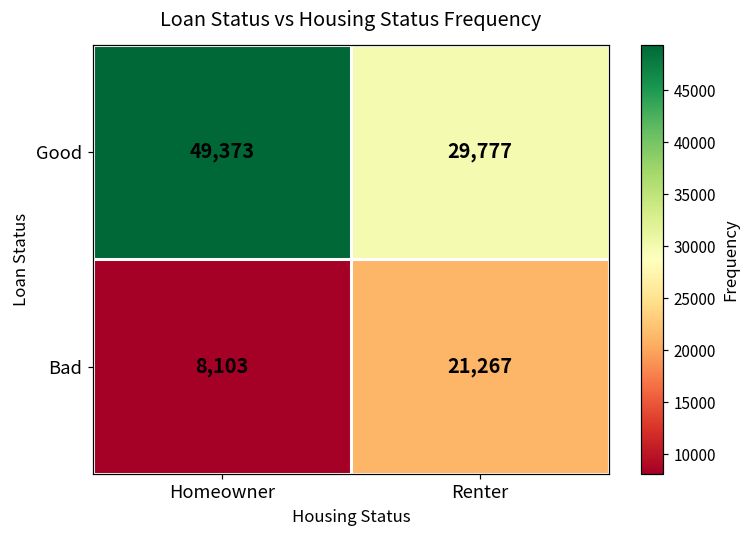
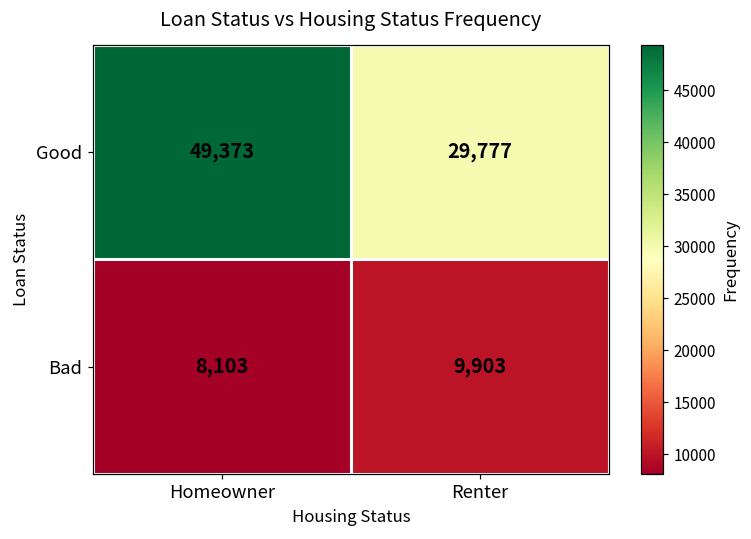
  {
    "Good": {
      "Homeowner": "49,373",
      "Renter": "29,777"
    },
    "Bad": {
      "Homeowner": "8,103",
-     "Renter": "21,267"
+     "Renter": "9,903"
    }
  }
